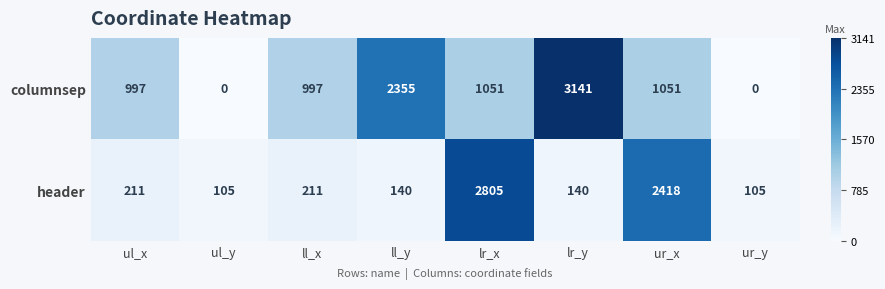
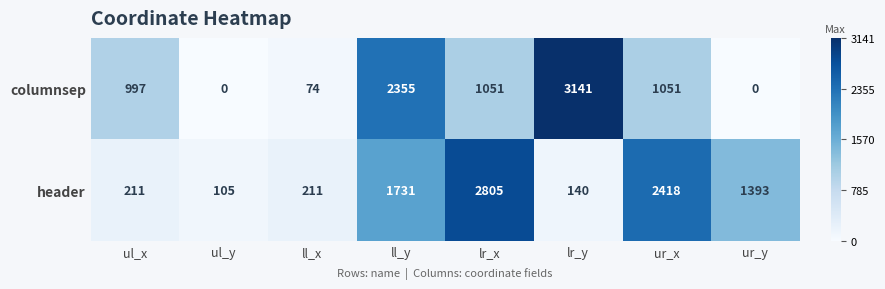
  {
    "columnsep": {
      "ul_x": 997,
      "ul_y": 0,
-     "ll_x": 997,
+     "ll_x": 74,
      "ll_y": 2355,
      "lr_x": 1051,
      "lr_y": 3141,
      "ur_x": 1051,
      "ur_y": 0
    },
    "header": {
      "ul_x": 211,
      "ul_y": 105,
      "ll_x": 211,
-     "ll_y": 140,
+     "ll_y": 1731,
      "lr_x": 2805,
      "lr_y": 140,
      "ur_x": 2418,
-     "ur_y": 105
+     "ur_y": 1393
    }
  }
